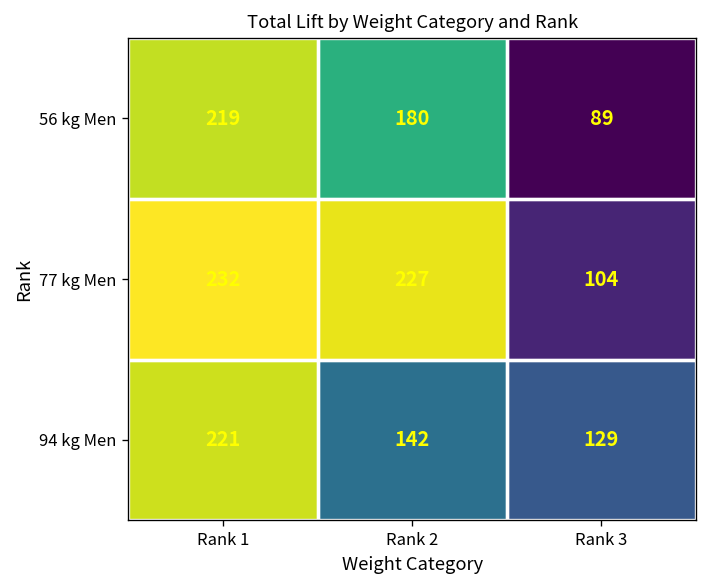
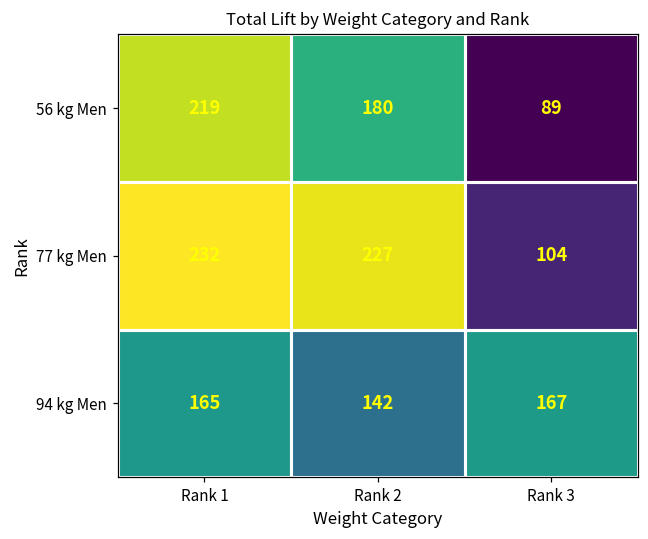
  {
    "56 kg Men": {
      "Rank 1": 219,
      "Rank 2": 180,
      "Rank 3": 89
    },
    "77 kg Men": {
      "Rank 3": 104
    },
    "94 kg Men": {
-     "Rank 1": 221,
+     "Rank 1": 165,
      "Rank 2": 142,
-     "Rank 3": 129
+     "Rank 3": 167
    }
  }
